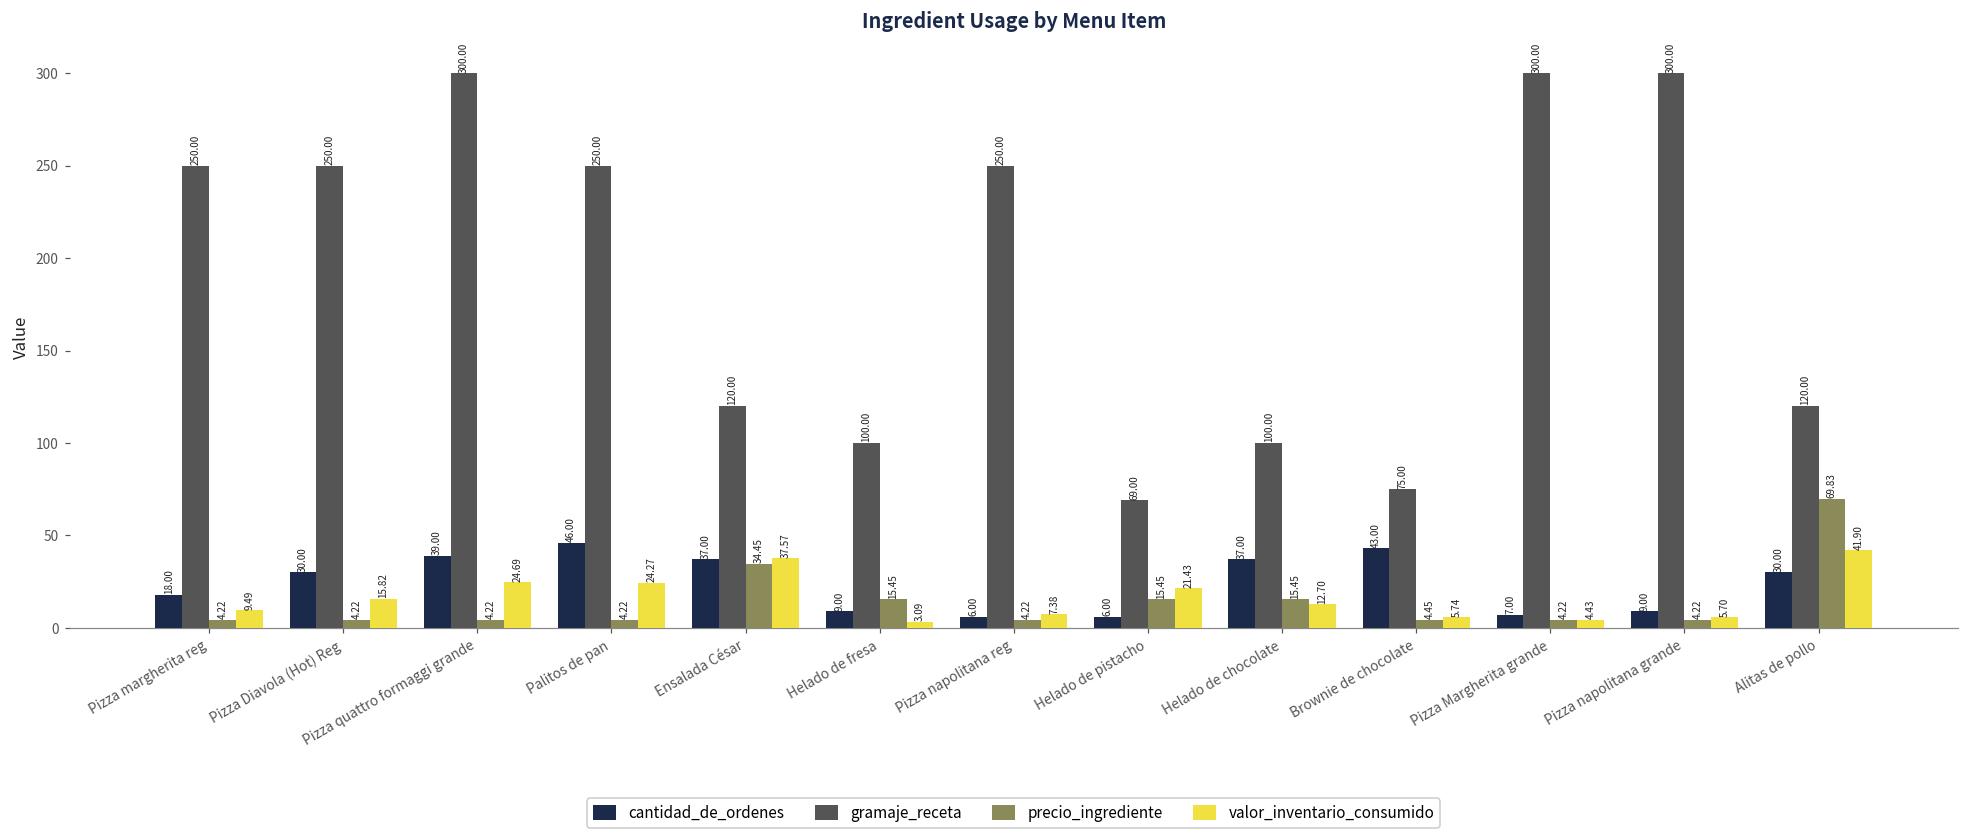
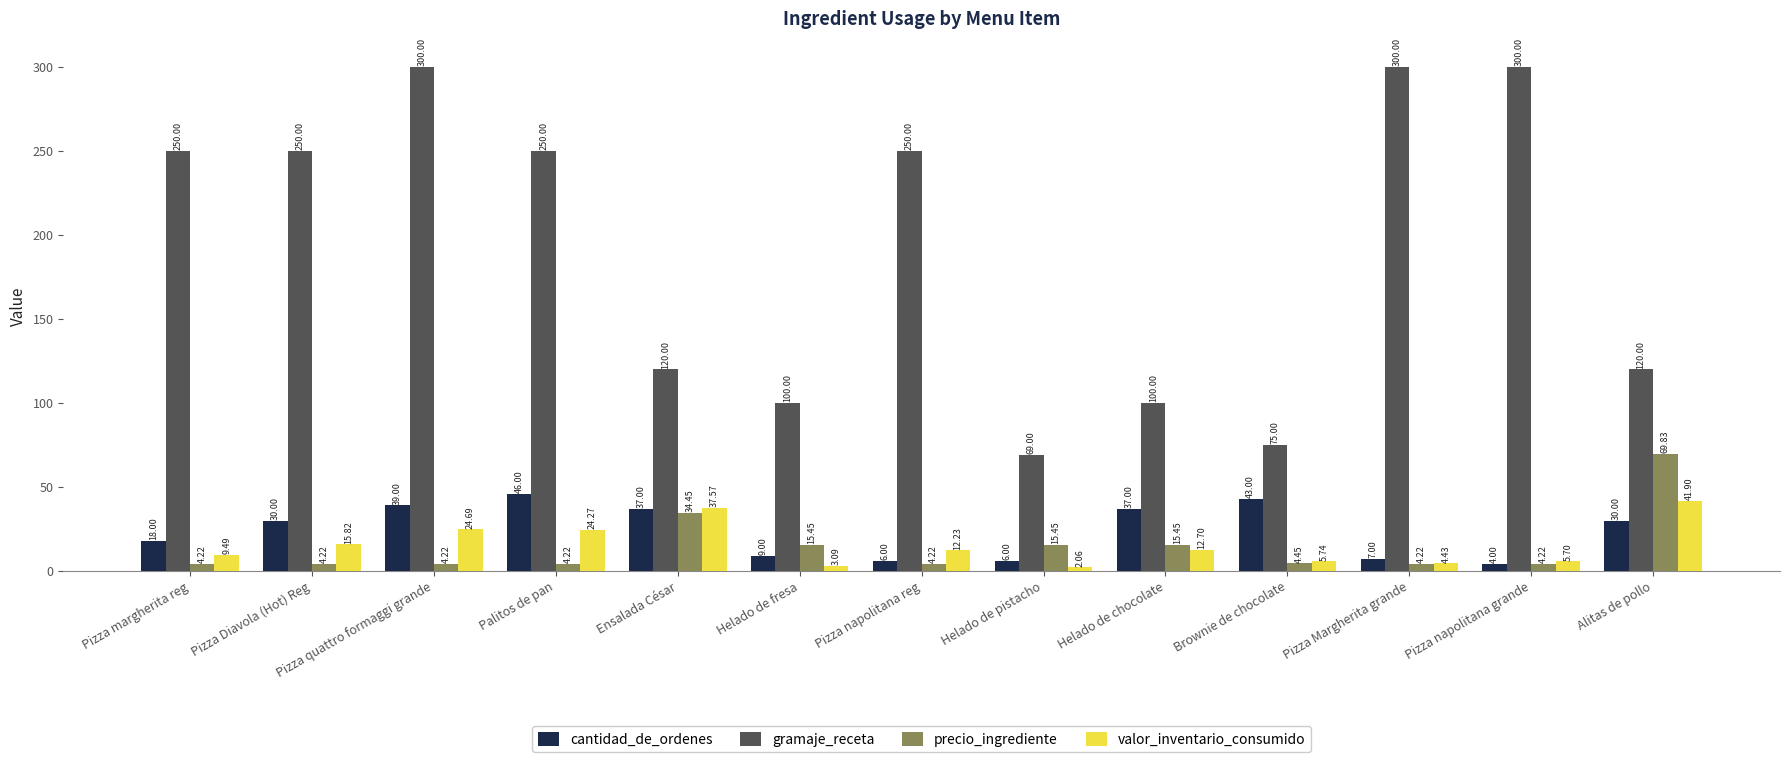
  {
    "cantidad_de_ordenes": {
      "Pizza margherita reg": 18.00,
      "Pizza Diavola (Hot) Reg": 30.00,
      "Pizza quattro formaggi grande": 39.00,
      "Palitos de pan": 46.00,
      "Ensalada César": 37.00,
      "Helado de fresa": 9.00,
      "Pizza napolitana reg": 6.00,
      "Helado de pistacho": 6.00,
      "Helado de chocolate": 37.00,
      "Brownie de chocolate": 43.00,
      "Pizza Margherita grande": 7.00,
-     "Pizza napolitana grande": 9.00,
+     "Pizza napolitana grande": 4.00,
      "Alitas de pollo": 30.00
    },
    "gramaje_receta": {
      "Pizza margherita reg": 250.00,
      "Pizza Diavola (Hot) Reg": 250.00,
      "Pizza quattro formaggi grande": 300.00,
      "Palitos de pan": 250.00,
      "Ensalada César": 120.00,
      "Helado de fresa": 100.00,
      "Pizza napolitana reg": 250.00,
      "Helado de pistacho": 69.00,
      "Helado de chocolate": 100.00,
      "Brownie de chocolate": 75.00,
      "Pizza Margherita grande": 300.00,
      "Pizza napolitana grande": 300.00,
      "Alitas de pollo": 120.00
    },
    "precio_ingrediente": {
      "Pizza margherita reg": 4.22,
      "Pizza Diavola (Hot) Reg": 4.22,
      "Pizza quattro formaggi grande": 4.22,
      "Palitos de pan": 4.22,
      "Ensalada César": 34.45,
      "Helado de fresa": 15.45,
      "Pizza napolitana reg": 4.22,
      "Helado de pistacho": 15.45,
      "Helado de chocolate": 15.45,
      "Brownie de chocolate": 4.45,
      "Pizza Margherita grande": 4.22,
      "Pizza napolitana grande": 4.22,
      "Alitas de pollo": 69.83
    },
    "valor_inventario_consumido": {
      "Pizza margherita reg": 9.49,
      "Pizza Diavola (Hot) Reg": 15.82,
      "Pizza quattro formaggi grande": 24.69,
      "Palitos de pan": 24.27,
      "Ensalada César": 37.57,
      "Helado de fresa": 3.09,
-     "Pizza napolitana reg": 7.38,
-     "Helado de pistacho": 21.43,
+     "Pizza napolitana reg": 12.23,
+     "Helado de pistacho": 2.06,
      "Helado de chocolate": 12.70,
      "Brownie de chocolate": 5.74,
      "Pizza Margherita grande": 4.43,
      "Pizza napolitana grande": 5.70,
      "Alitas de pollo": 41.90
    }
  }
